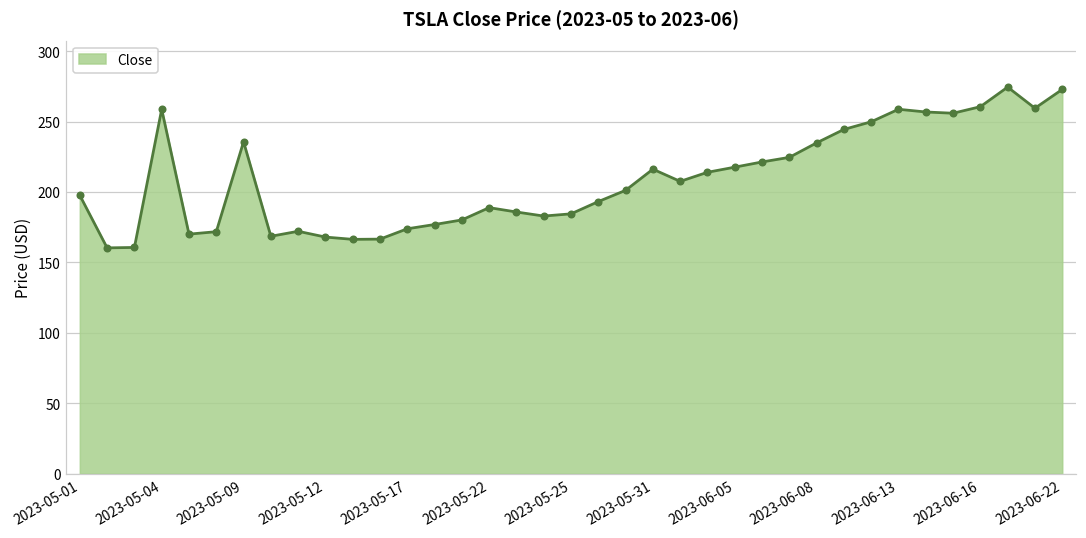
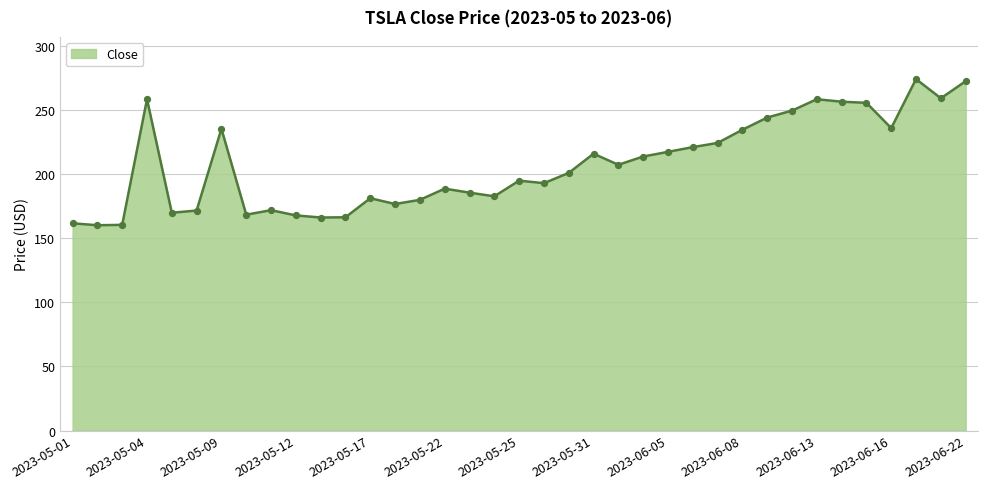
  {
-   "2023-05-01": 198,
+   "2023-05-01": 162,
    "2023-05-04": 259,
    "2023-05-09": 236,
    "2023-05-12": 168,
-   "2023-05-17": 174,
+   "2023-05-17": 181,
    "2023-05-22": 189,
-   "2023-05-25": 184,
+   "2023-05-25": 195,
    "2023-05-31": 216,
    "2023-06-05": 218,
    "2023-06-08": 235,
    "2023-06-13": 259,
-   "2023-06-16": 261,
+   "2023-06-16": 236,
    "2023-06-22": 273
  }
